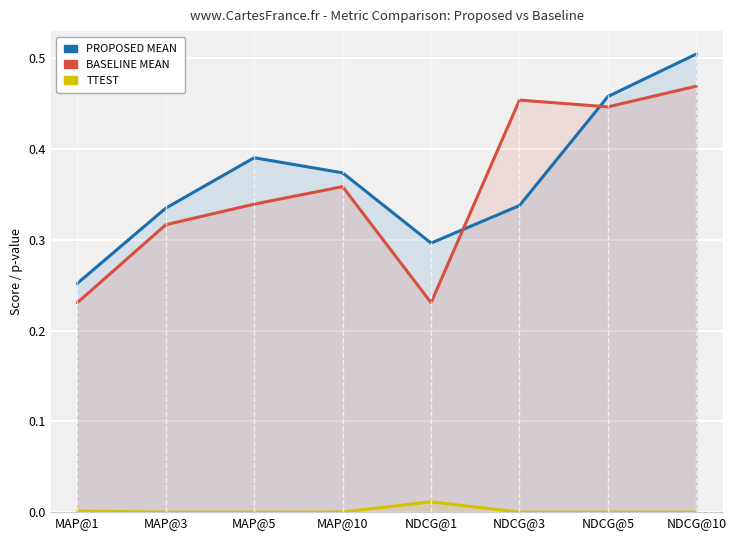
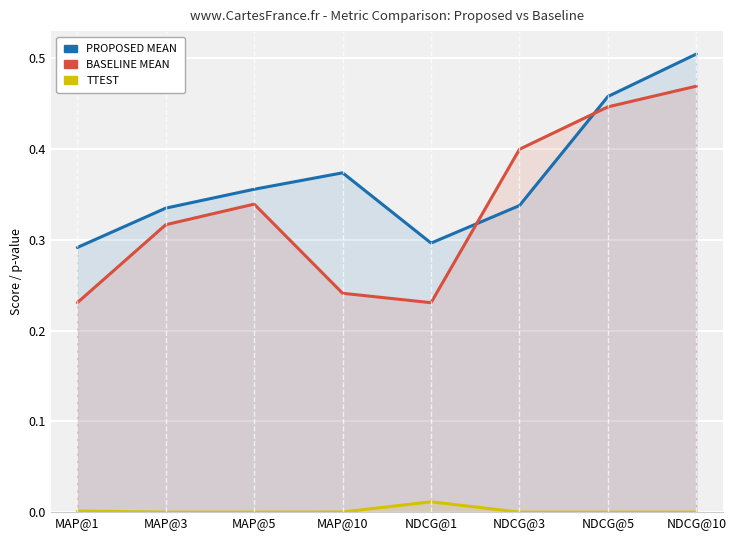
  {
    "PROPOSED MEAN": {
-     "MAP@1": 0.25,
+     "MAP@1": 0.29,
      "MAP@3": 0.33,
-     "MAP@5": 0.39,
+     "MAP@5": 0.36,
      "MAP@10": 0.37,
      "NDCG@1": 0.30,
      "NDCG@3": 0.34,
      "NDCG@5": 0.46,
      "NDCG@10": 0.50
    },
    "BASELINE MEAN": {
      "MAP@1": 0.23,
      "MAP@3": 0.32,
      "MAP@5": 0.34,
-     "MAP@10": 0.36,
+     "MAP@10": 0.24,
      "NDCG@1": 0.23,
-     "NDCG@3": 0.45,
+     "NDCG@3": 0.40,
      "NDCG@5": 0.45,
      "NDCG@10": 0.47
    },
    "TTEST": {
      "MAP@1": 0.00,
      "MAP@3": 0.00,
      "MAP@5": 0.00,
      "MAP@10": 0.00,
      "NDCG@1": 0.01,
      "NDCG@3": 0.00,
      "NDCG@5": 0.00,
      "NDCG@10": 0.00
    }
  }
